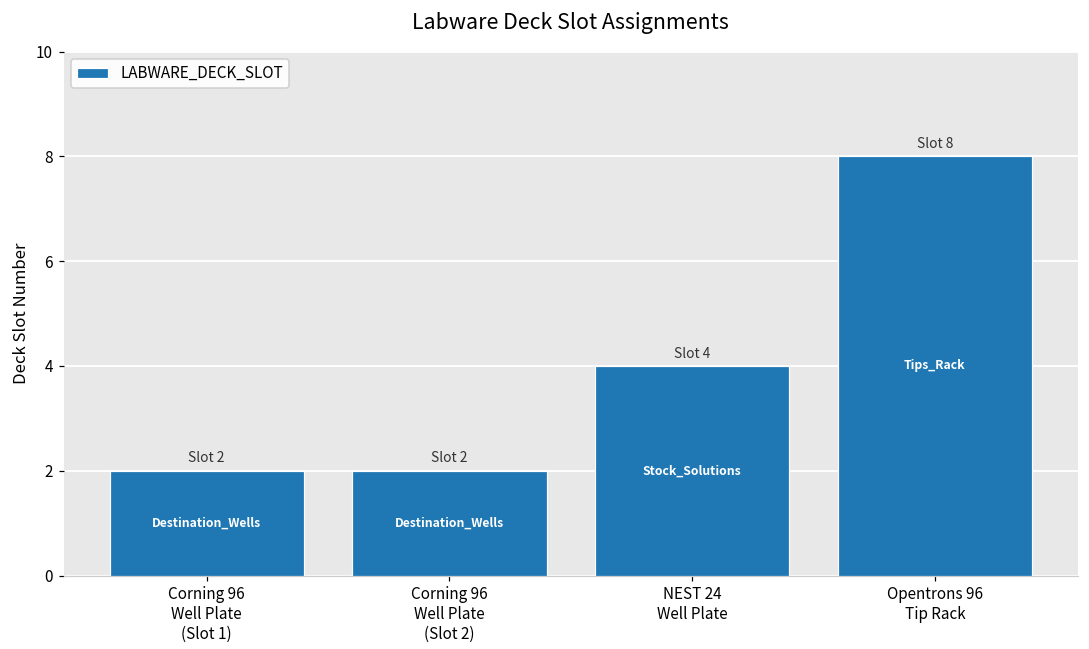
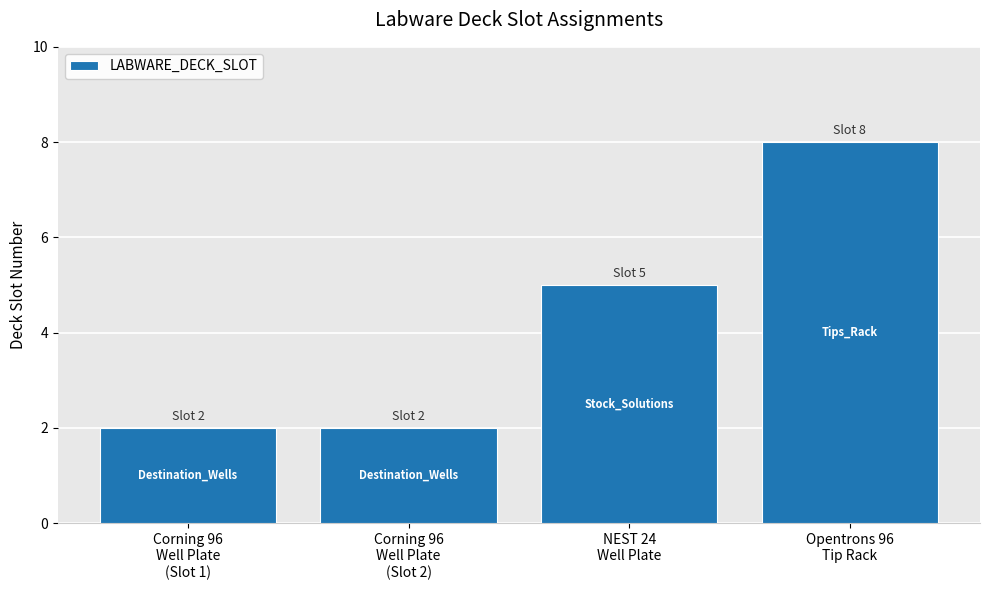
  {
    "Corning 96 Well Plate (Slot 1)": 2,
    "Corning 96 Well Plate (Slot 2)": 2,
-   "NEST 24 Well Plate": 4,
+   "NEST 24 Well Plate": 5,
    "Opentrons 96 Tip Rack": 8
  }
